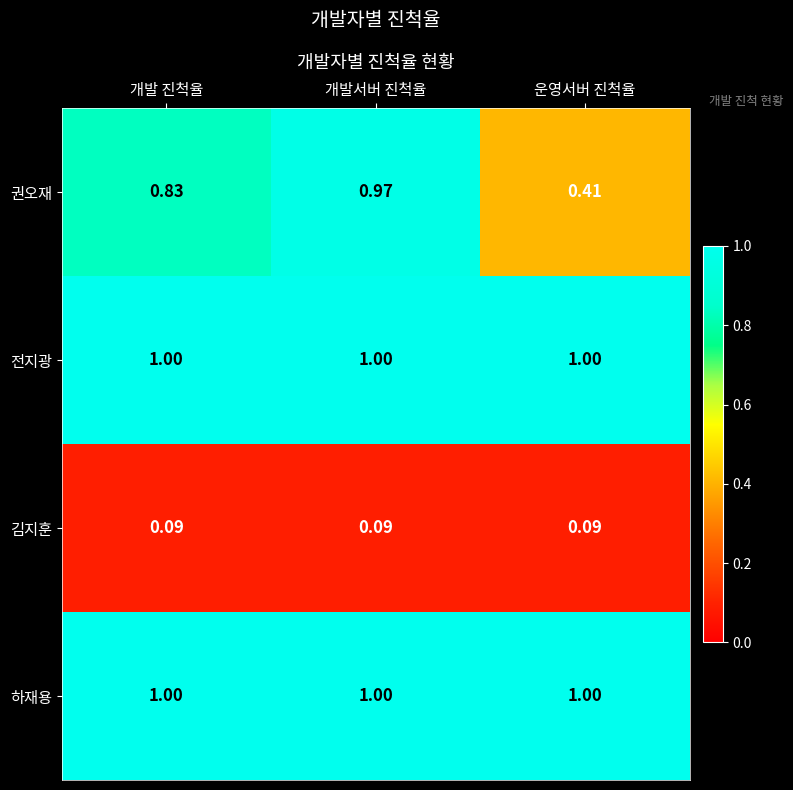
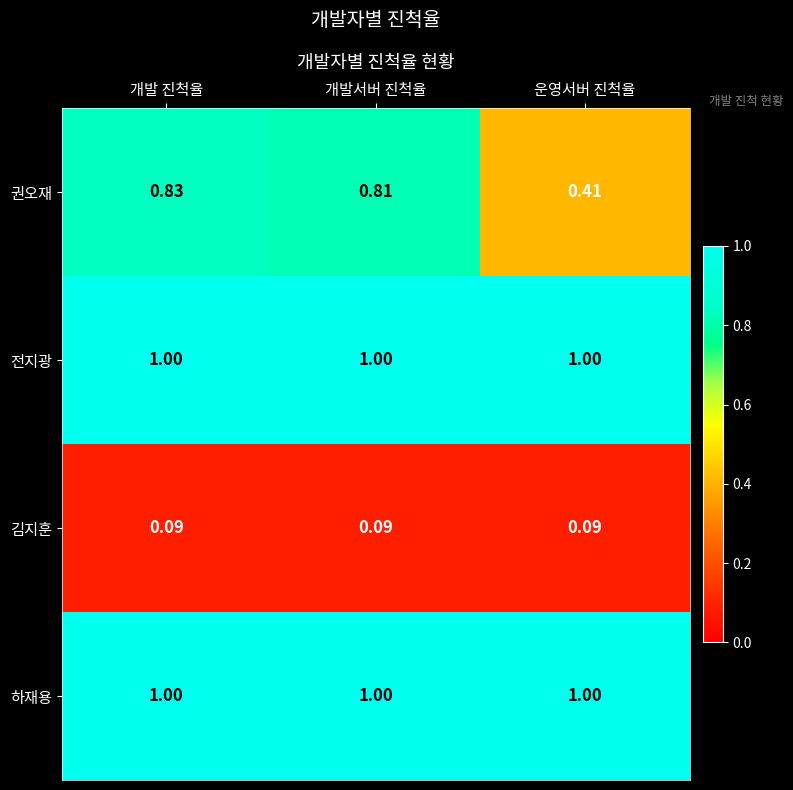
  {
    "권오재": {
      "개발 진척율": 0.83,
-     "개발서버 진척율": 0.97,
+     "개발서버 진척율": 0.81,
      "운영서버 진척율": 0.41
    },
    "전지광": {
      "개발 진척율": 1.00,
      "개발서버 진척율": 1.00,
      "운영서버 진척율": 1.00
    },
    "김지훈": {
      "개발 진척율": 0.09,
      "개발서버 진척율": 0.09,
      "운영서버 진척율": 0.09
    },
    "하재용": {
      "개발 진척율": 1.00,
      "개발서버 진척율": 1.00,
      "운영서버 진척율": 1.00
    }
  }
